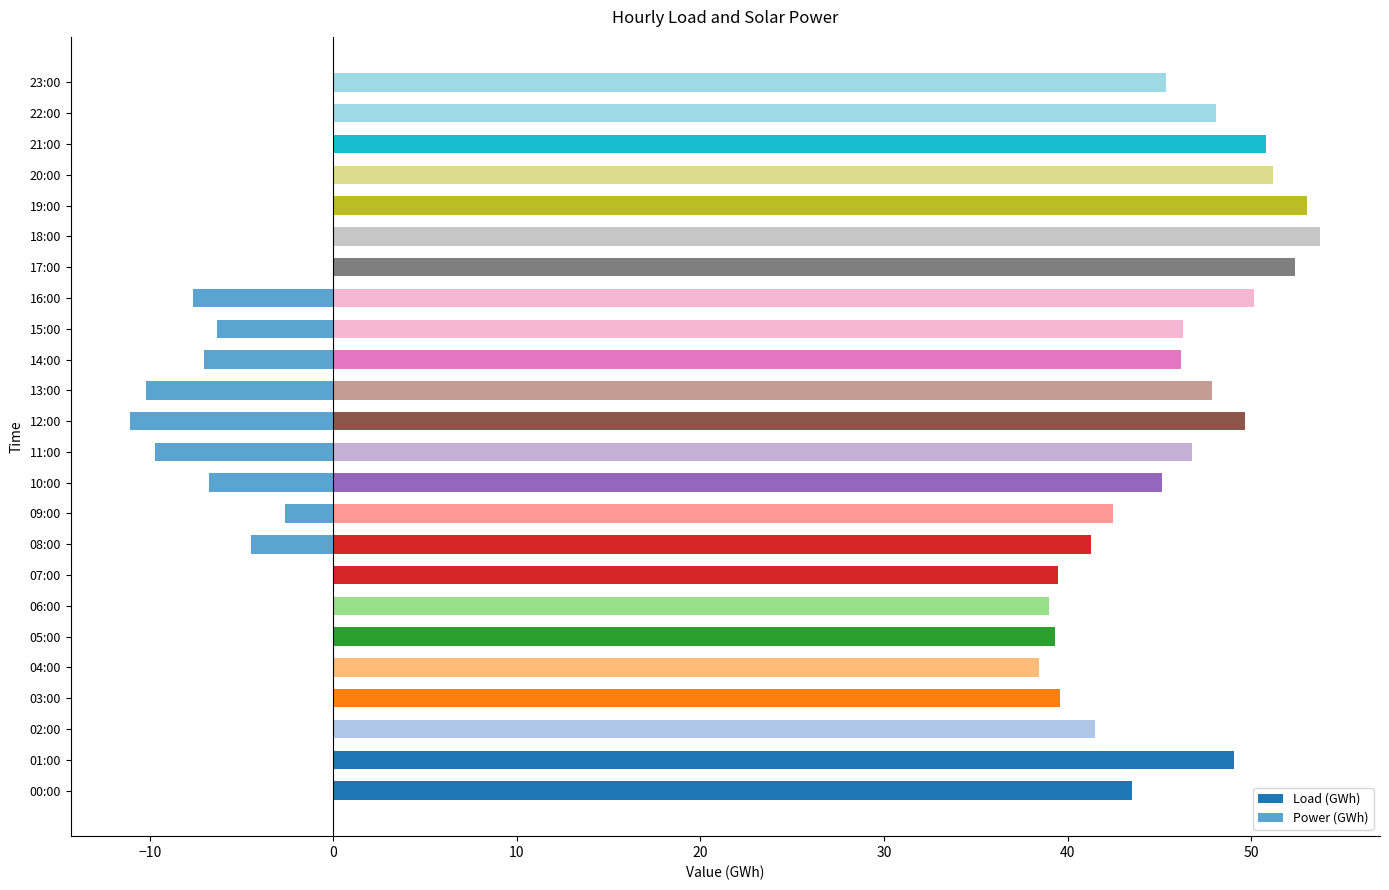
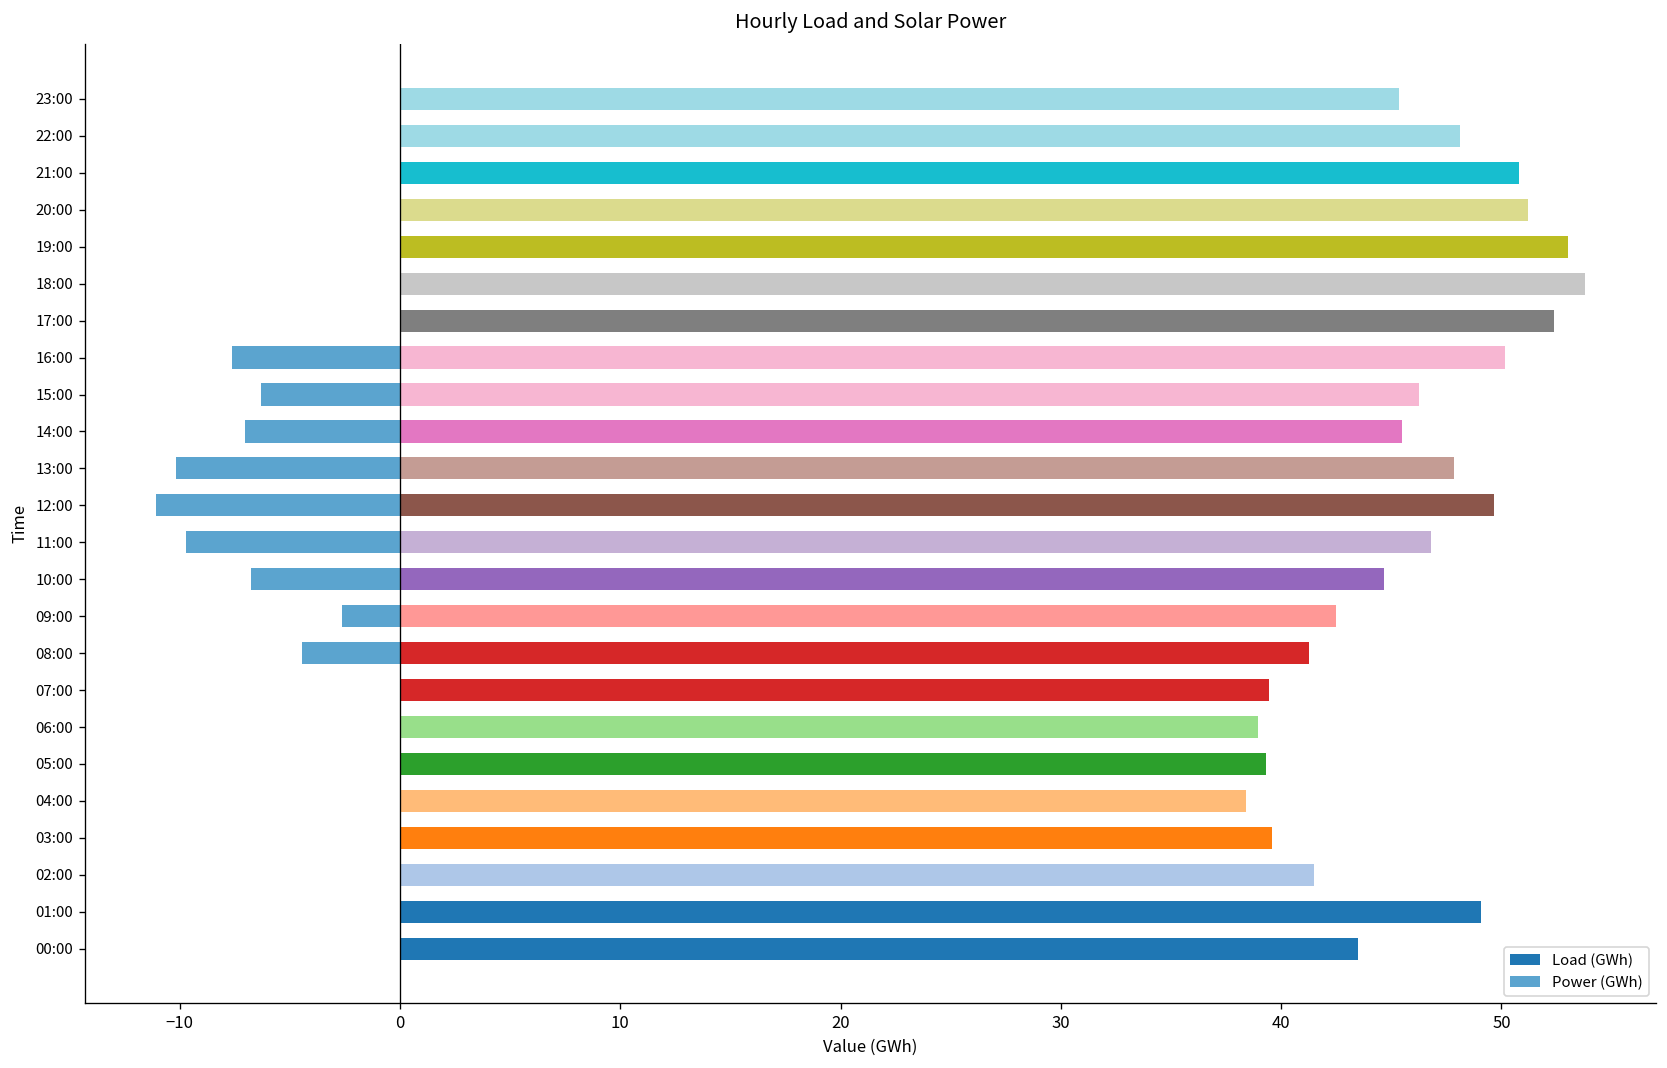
  {
    "Load (GWh)": {
      "23:00": 45.3,
      "22:00": 48.1,
      "21:00": 50.8,
      "20:00": 51.2,
      "19:00": 53.0,
      "18:00": 53.8,
      "17:00": 52.4,
      "16:00": 50.2,
      "15:00": 46.3,
-     "14:00": 46.2,
+     "14:00": 45.5,
      "13:00": 47.9,
      "12:00": 49.7,
      "11:00": 46.8,
-     "10:00": 45.2,
+     "10:00": 44.7,
      "09:00": 42.5,
      "08:00": 41.3,
      "07:00": 39.5,
      "06:00": 39.0,
      "05:00": 39.3,
      "04:00": 38.4,
      "03:00": 39.6,
      "02:00": 41.5,
      "01:00": 49.1,
      "00:00": 43.5
    },
    "Power (GWh)": {
      "23:00": 0.0,
      "22:00": 0.0,
      "21:00": 0.0,
      "20:00": 0.0,
      "19:00": 0.0,
      "18:00": 0.0,
      "17:00": 0.0,
      "16:00": -7.6,
      "15:00": -6.3,
      "14:00": -7.0,
      "13:00": -10.2,
      "12:00": -11.1,
      "11:00": -9.7,
      "10:00": -6.8,
      "09:00": -2.6,
      "08:00": -4.5,
      "07:00": 0.0,
      "06:00": 0.0,
      "05:00": 0.0,
      "04:00": 0.0,
      "03:00": 0.0,
      "02:00": 0.0,
      "01:00": 0.0,
      "00:00": 0.0
    }
  }
